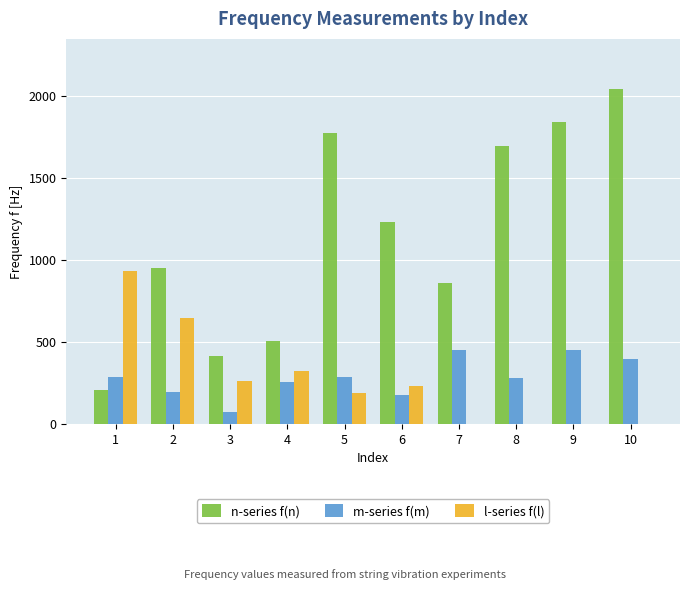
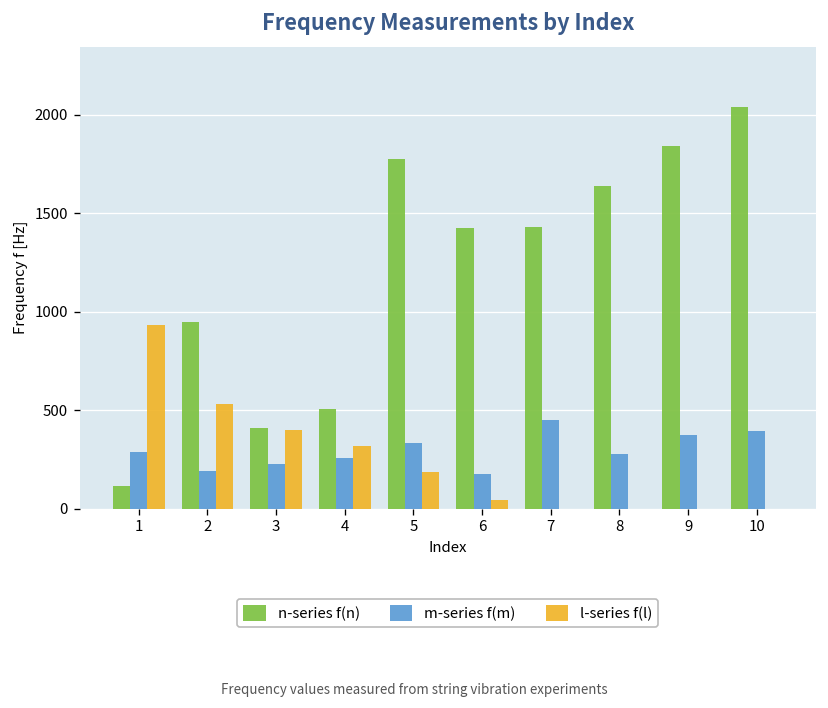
  {
    "n-series f(n)": {
-     "1": 200,
+     "1": 120,
      "2": 950,
      "3": 410,
      "4": 500,
      "5": 1770,
-     "6": 1230,
-     "7": 860,
-     "8": 1690,
+     "6": 1430,
+     "7": 1430,
+     "8": 1640,
      "9": 1840,
      "10": 2040
    },
    "m-series f(m)": {
      "1": 290,
      "2": 190,
-     "3": 70,
+     "3": 230,
      "4": 260,
-     "5": 280,
+     "5": 330,
      "6": 180,
      "7": 450,
      "8": 280,
-     "9": 450,
+     "9": 370,
      "10": 390
    },
    "l-series f(l)": {
      "1": 930,
-     "2": 640,
-     "3": 260,
+     "2": 530,
+     "3": 400,
      "4": 320,
      "5": 190,
-     "6": 230,
+     "6": 40,
      "7": 0,
      "8": 0,
      "9": 0,
      "10": 0
    }
  }
